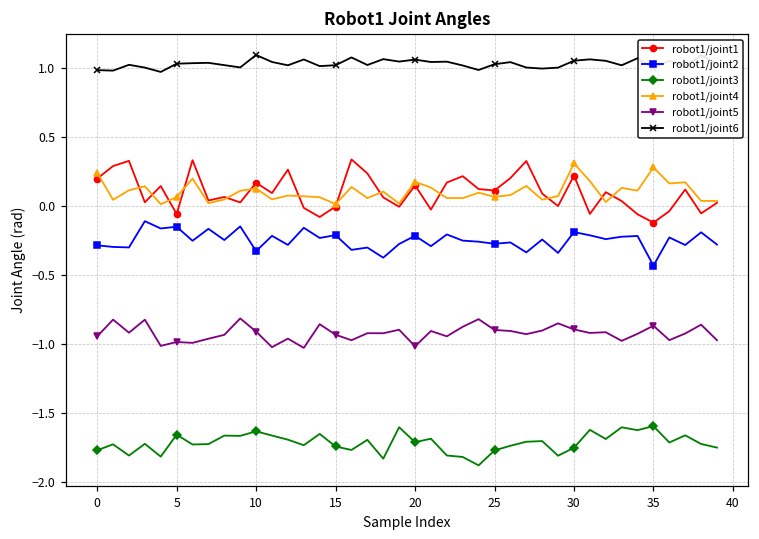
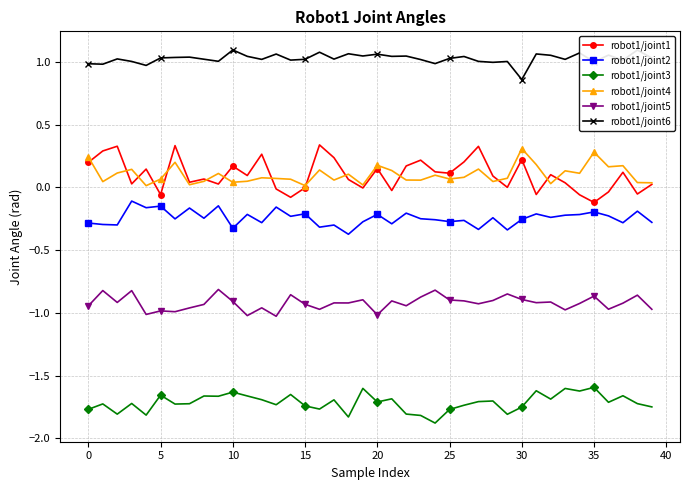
  {
    "robot1/joint1": {
      "0": 0.20,
      "5": -0.06,
      "10": 0.17,
      "20": 0.15,
      "25": 0.11,
      "30": 0.22,
      "35": -0.12
    },
    "robot1/joint2": {
      "0": -0.28,
      "5": -0.15,
      "10": -0.33,
      "15": -0.21,
      "20": -0.21,
      "25": -0.27,
-     "30": -0.19,
-     "35": -0.43
+     "30": -0.25,
+     "35": -0.20
    },
    "robot1/joint3": {
      "0": -1.77,
      "5": -1.66,
      "10": -1.63,
      "15": -1.74,
      "20": -1.71,
      "25": -1.77,
      "30": -1.75,
      "35": -1.59
    },
    "robot1/joint4": {
      "0": 0.24,
      "5": 0.07,
-     "10": 0.13,
+     "10": 0.04,
      "20": 0.18,
      "25": 0.07,
      "30": 0.31,
      "35": 0.28
    },
    "robot1/joint5": {
      "0": -0.94,
      "5": -0.98,
      "10": -0.91,
      "15": -0.93,
      "20": -1.02,
      "25": -0.90,
      "30": -0.89,
      "35": -0.87
    },
    "robot1/joint6": {
      "0": 0.99,
      "5": 1.03,
      "10": 1.10,
      "15": 1.02,
      "20": 1.06,
      "25": 1.03,
-     "30": 1.05
+     "30": 0.86
    }
  }
